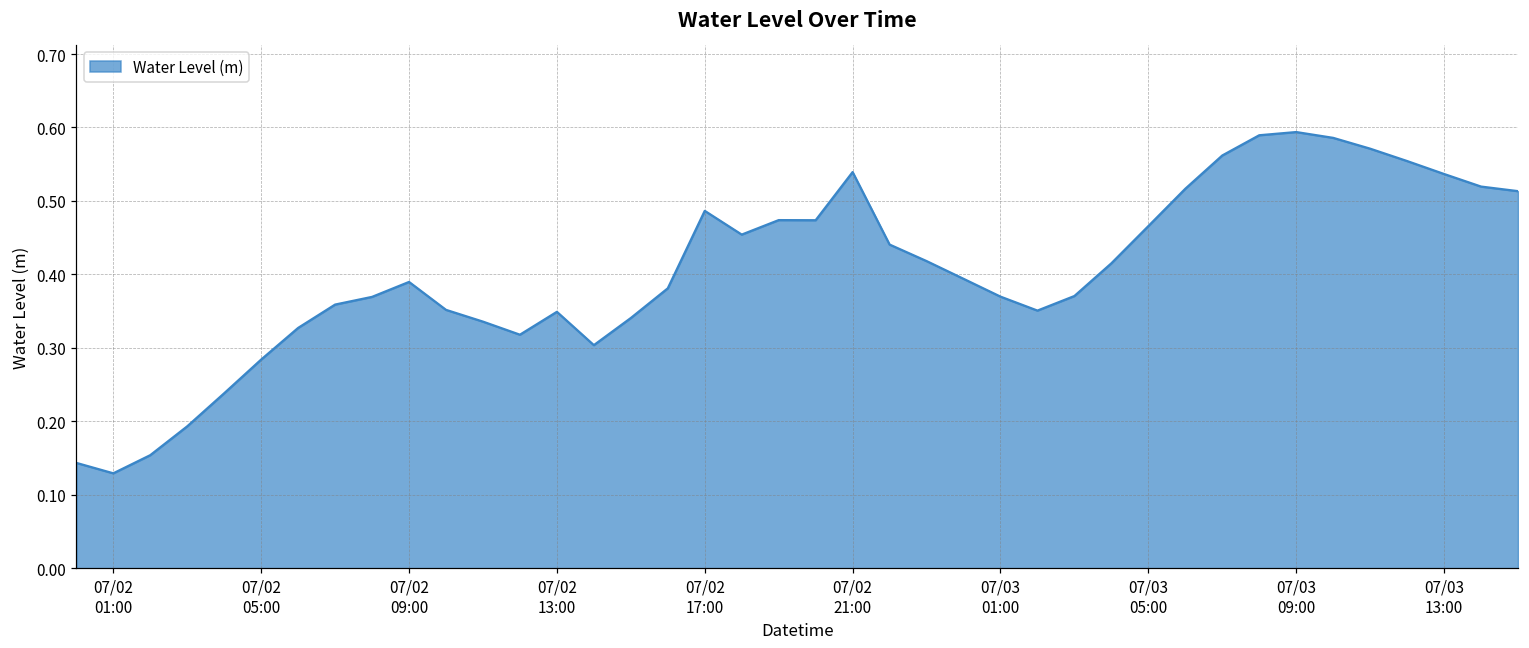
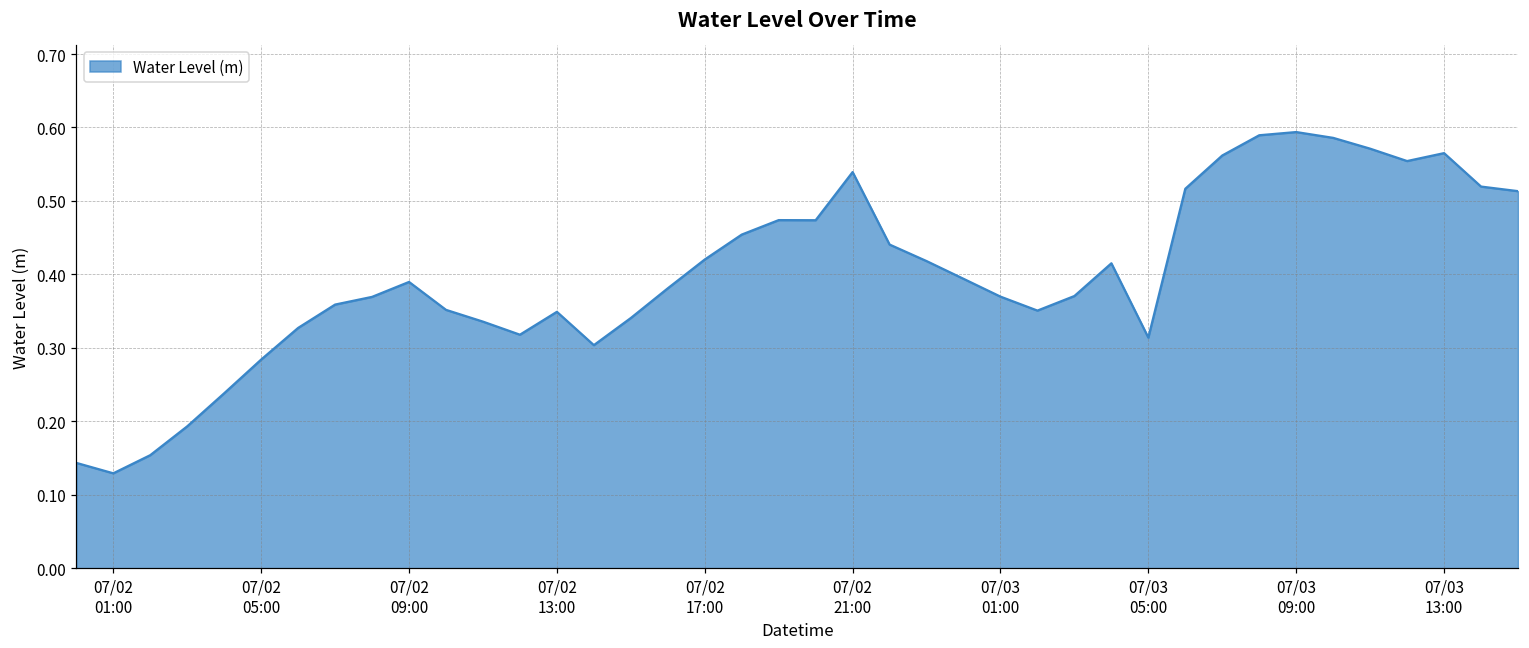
  {
    "07/02 01:00": 0.13,
    "07/02 05:00": 0.28,
    "07/02 09:00": 0.39,
    "07/02 13:00": 0.35,
-   "07/02 17:00": 0.49,
+   "07/02 17:00": 0.42,
    "07/02 21:00": 0.54,
    "07/03 01:00": 0.37,
-   "07/03 05:00": 0.47,
+   "07/03 05:00": 0.31,
    "07/03 09:00": 0.59,
-   "07/03 13:00": 0.54
+   "07/03 13:00": 0.57
  }
